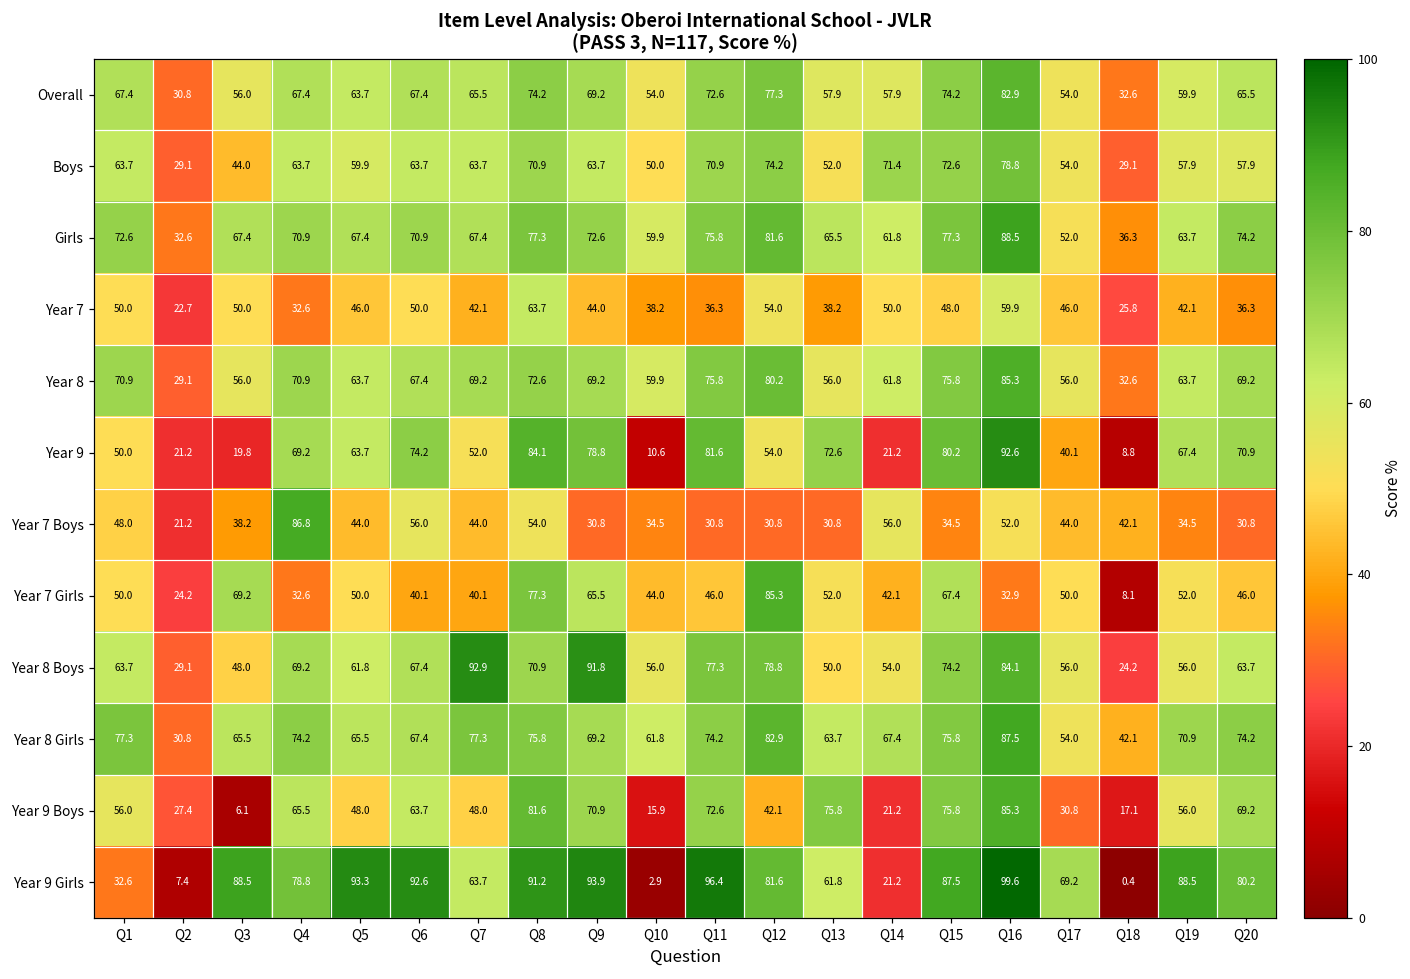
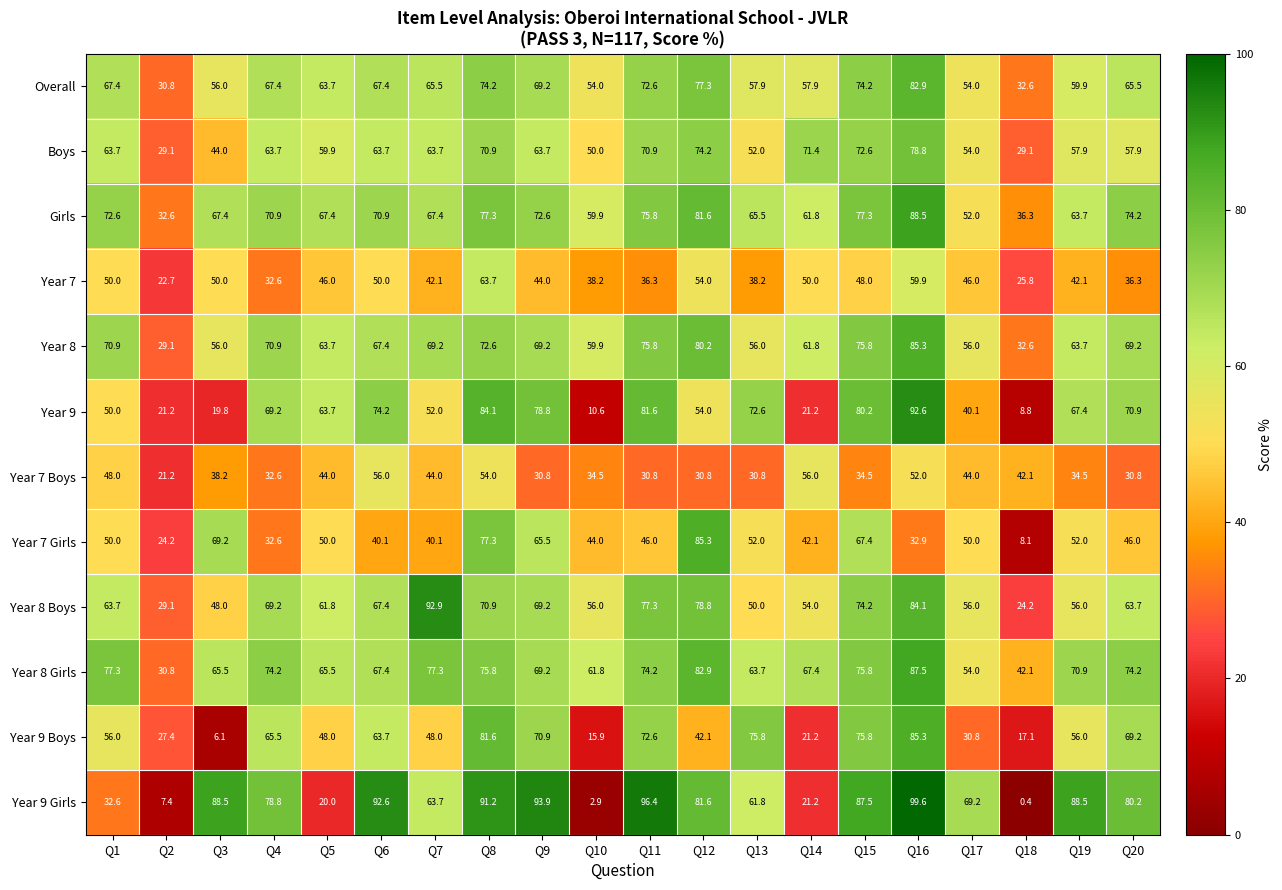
  {
    "Year 7 Boys": {
      "Q1": 48.0,
      "Q2": 21.2,
      "Q3": 38.2,
-     "Q4": 86.8,
+     "Q4": 32.6,
      "Q5": 44.0,
      "Q6": 56.0,
      "Q7": 44.0,
      "Q8": 54.0,
      "Q9": 30.8,
      "Q10": 34.5,
      "Q11": 30.8,
      "Q12": 30.8,
      "Q13": 30.8,
      "Q14": 56.0,
      "Q15": 34.5,
      "Q16": 52.0,
      "Q17": 44.0,
      "Q18": 42.1,
      "Q19": 34.5,
      "Q20": 30.8
    },
    "Year 8 Boys": {
      "Q1": 63.7,
      "Q2": 29.1,
      "Q3": 48.0,
      "Q4": 69.2,
      "Q5": 61.8,
      "Q6": 67.4,
      "Q7": 92.9,
      "Q8": 70.9,
-     "Q9": 91.8,
+     "Q9": 69.2,
      "Q10": 56.0,
      "Q11": 77.3,
      "Q12": 78.8,
      "Q13": 50.0,
      "Q14": 54.0,
      "Q15": 74.2,
      "Q16": 84.1,
      "Q17": 56.0,
      "Q18": 24.2,
      "Q19": 56.0,
      "Q20": 63.7
    },
    "Year 9 Girls": {
      "Q1": 32.6,
      "Q2": 7.4,
      "Q3": 88.5,
      "Q4": 78.8,
-     "Q5": 93.3,
+     "Q5": 20.0,
      "Q6": 92.6,
      "Q7": 63.7,
      "Q8": 91.2,
      "Q9": 93.9,
      "Q10": 2.9,
      "Q11": 96.4,
      "Q12": 81.6,
      "Q13": 61.8,
      "Q14": 21.2,
      "Q15": 87.5,
      "Q16": 99.6,
      "Q17": 69.2,
      "Q18": 0.4,
      "Q19": 88.5,
      "Q20": 80.2
    }
  }
